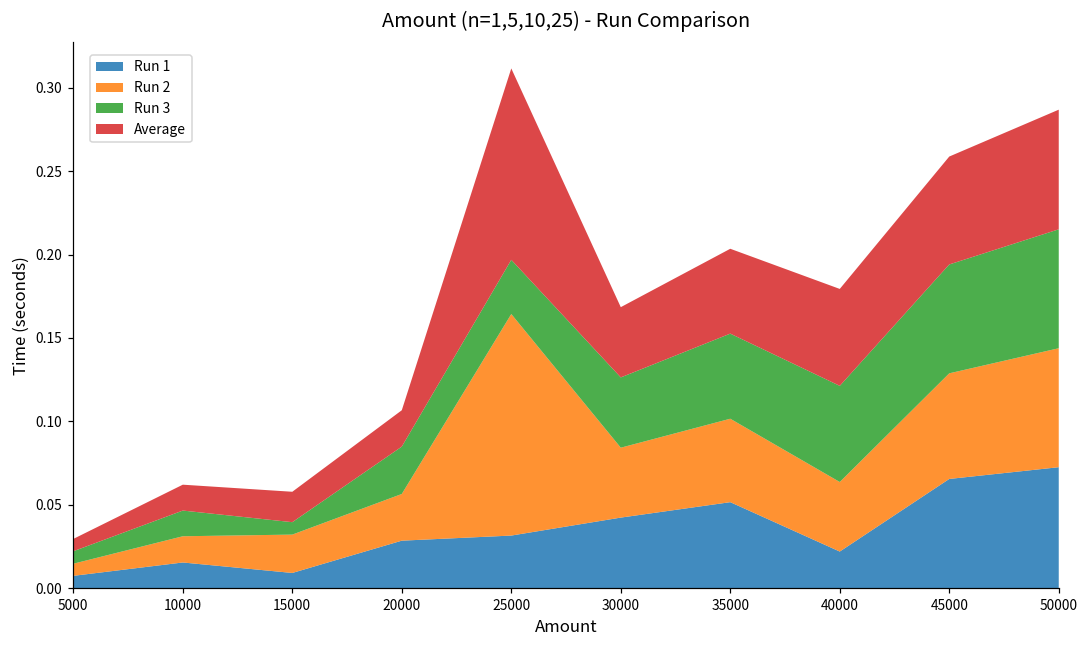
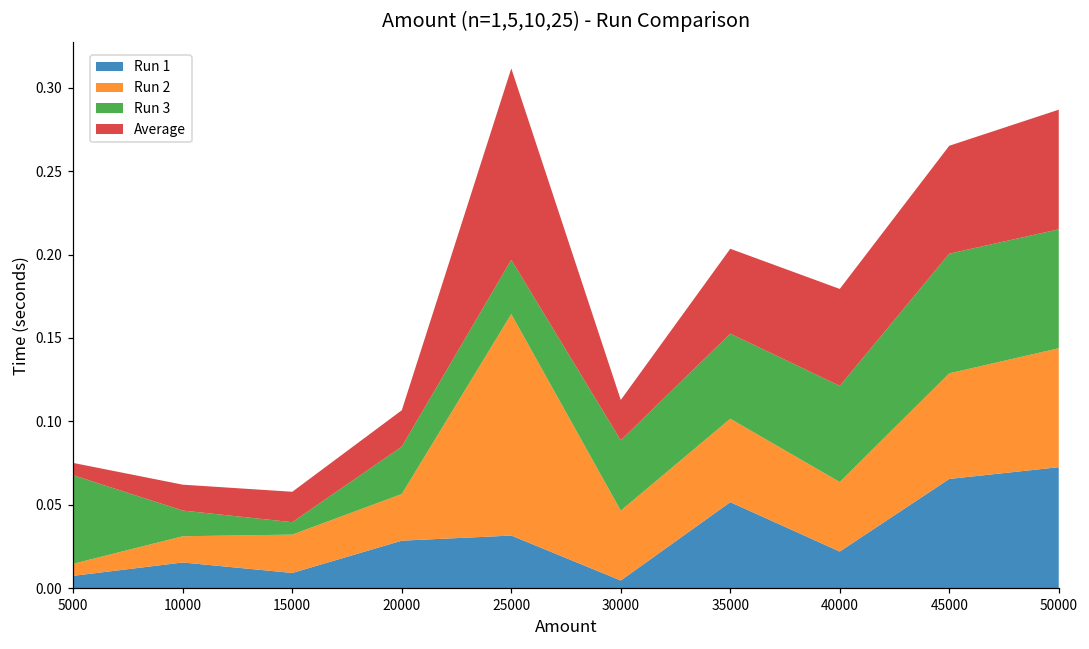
  {
    "Run 1": {
      "5000": 0.007,
      "10000": 0.015,
      "15000": 0.009,
      "20000": 0.028,
      "25000": 0.032,
-     "30000": 0.042,
+     "30000": 0.005,
      "35000": 0.052,
      "40000": 0.022,
      "45000": 0.065,
      "50000": 0.073
    },
    "Run 2": {
      "5000": 0.007,
      "10000": 0.016,
      "15000": 0.023,
      "20000": 0.028,
      "25000": 0.133,
      "30000": 0.042,
      "35000": 0.050,
      "40000": 0.042,
      "45000": 0.063,
      "50000": 0.071
    },
    "Run 3": {
-     "5000": 0.007,
+     "5000": 0.053,
      "10000": 0.015,
      "15000": 0.007,
      "20000": 0.028,
      "25000": 0.032,
      "30000": 0.042,
      "35000": 0.051,
      "40000": 0.058,
-     "45000": 0.065,
+     "45000": 0.072,
      "50000": 0.071
    },
    "Average": {
      "5000": 0.007,
      "10000": 0.016,
      "15000": 0.018,
      "20000": 0.022,
      "25000": 0.115,
-     "30000": 0.042,
+     "30000": 0.024,
      "35000": 0.051,
      "40000": 0.058,
      "45000": 0.065,
      "50000": 0.072
    }
  }
